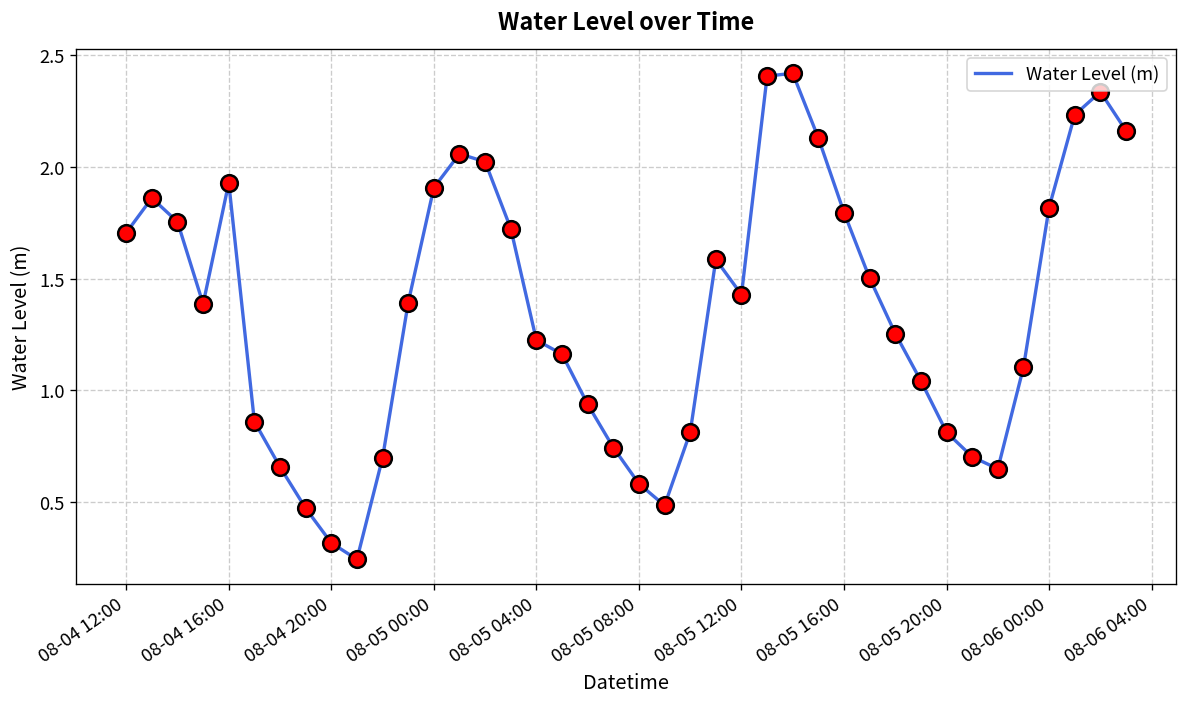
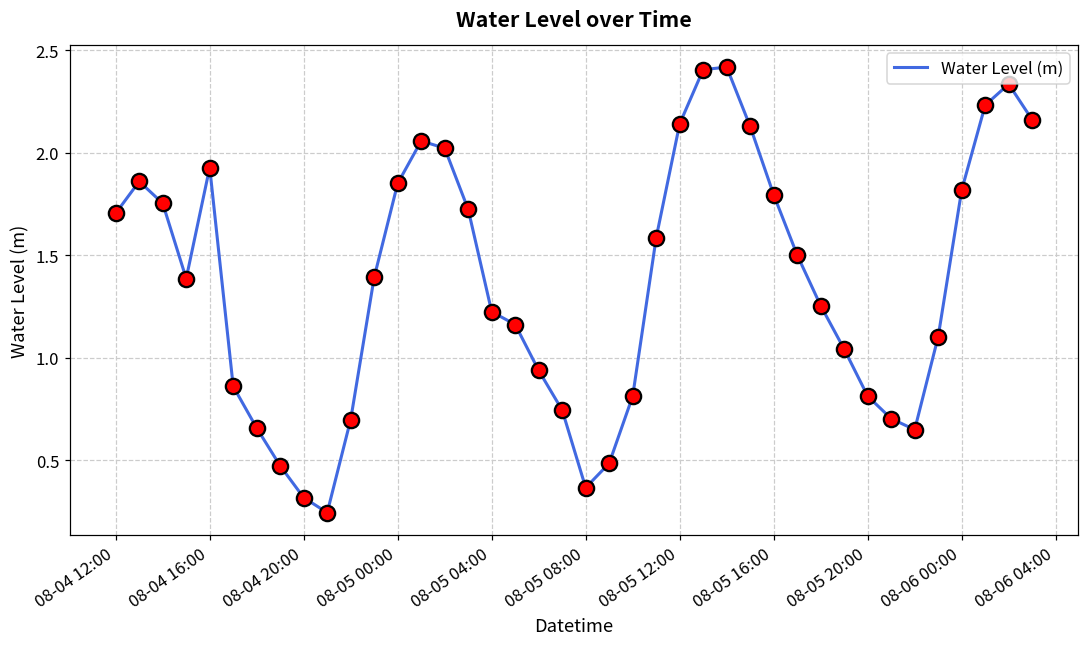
  {
    "08-04 12:00": 1.71,
    "08-04 16:00": 1.93,
    "08-04 20:00": 0.32,
-   "08-05 00:00": 1.91,
+   "08-05 00:00": 1.85,
    "08-05 04:00": 1.22,
-   "08-05 08:00": 0.58,
-   "08-05 12:00": 1.43,
+   "08-05 08:00": 0.37,
+   "08-05 12:00": 2.14,
    "08-05 16:00": 1.80,
    "08-05 20:00": 0.81,
    "08-06 00:00": 1.82
  }
